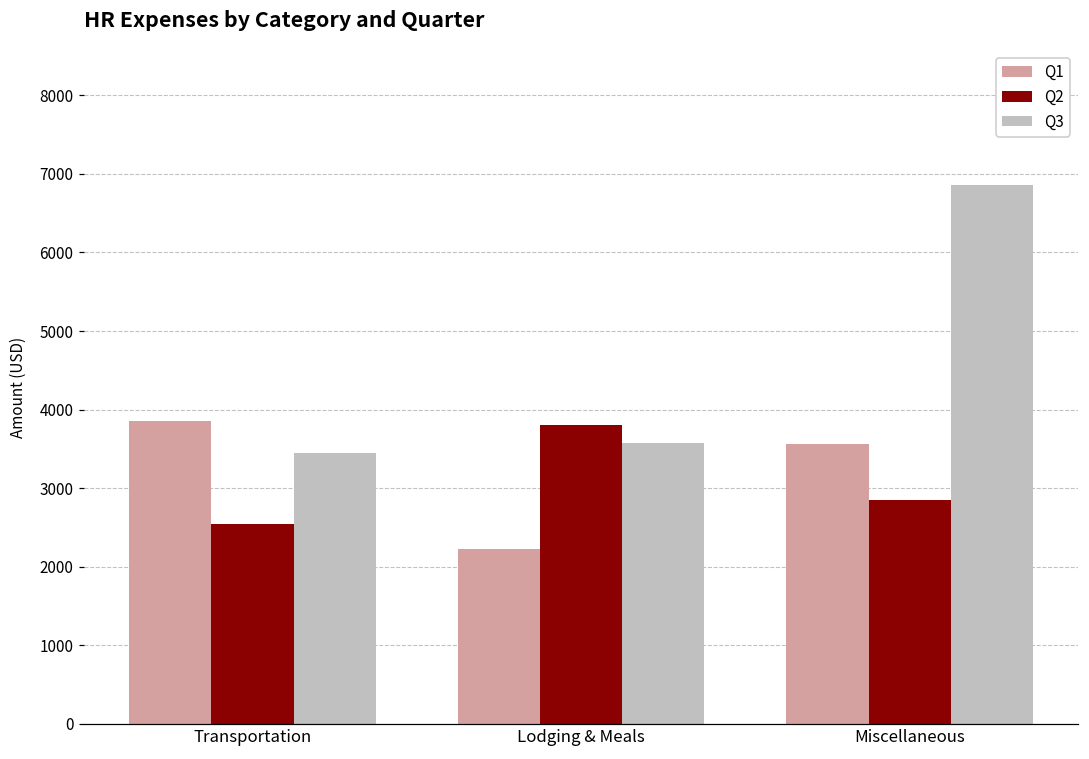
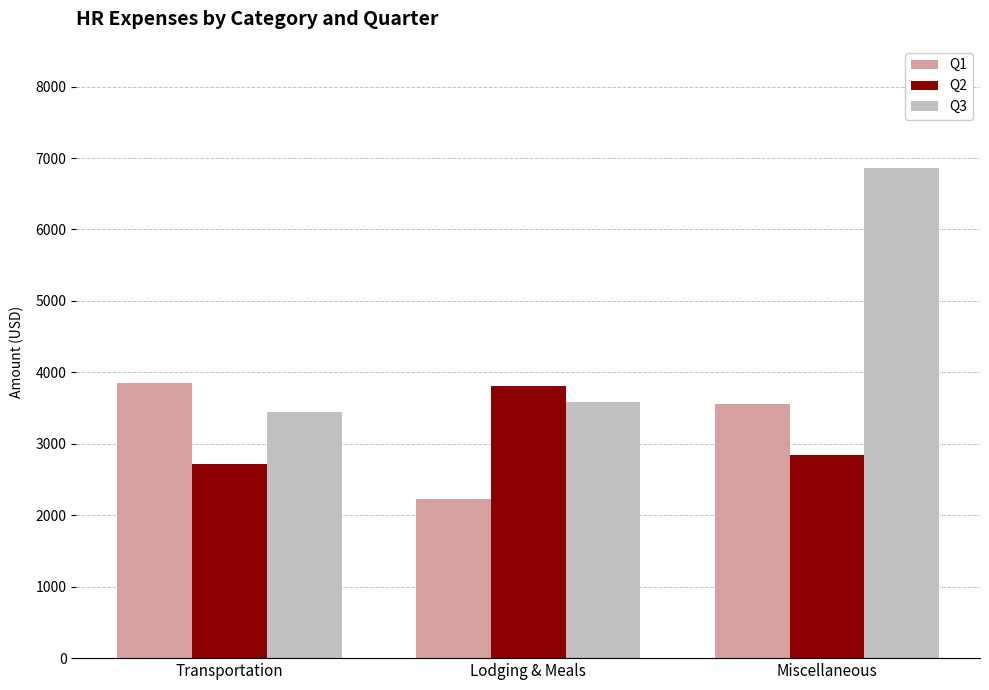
  {
    "Q2": {
-     "Transportation": 2500,
+     "Transportation": 2700,
      "Lodging & Meals": 3800,
      "Miscellaneous": 2800
    }
  }
